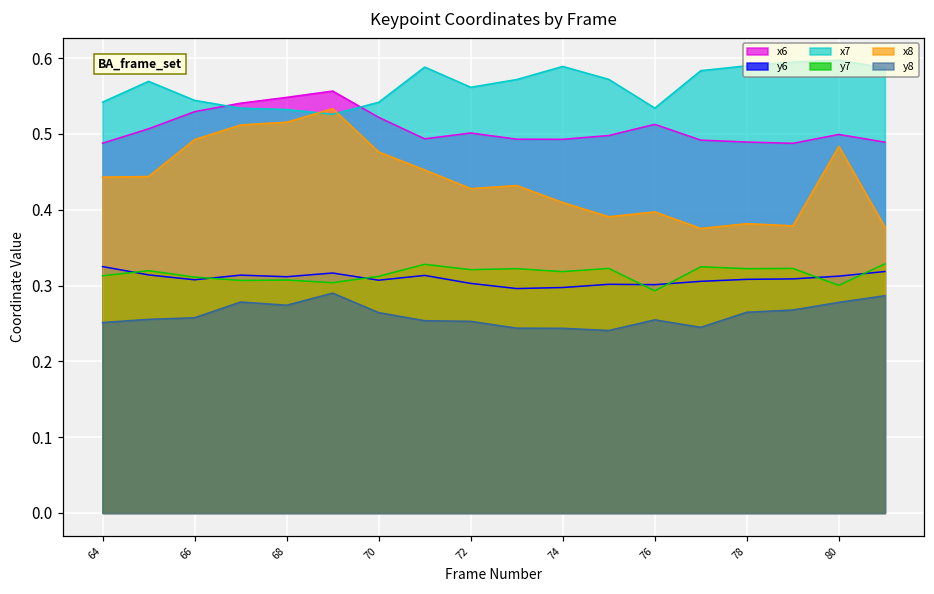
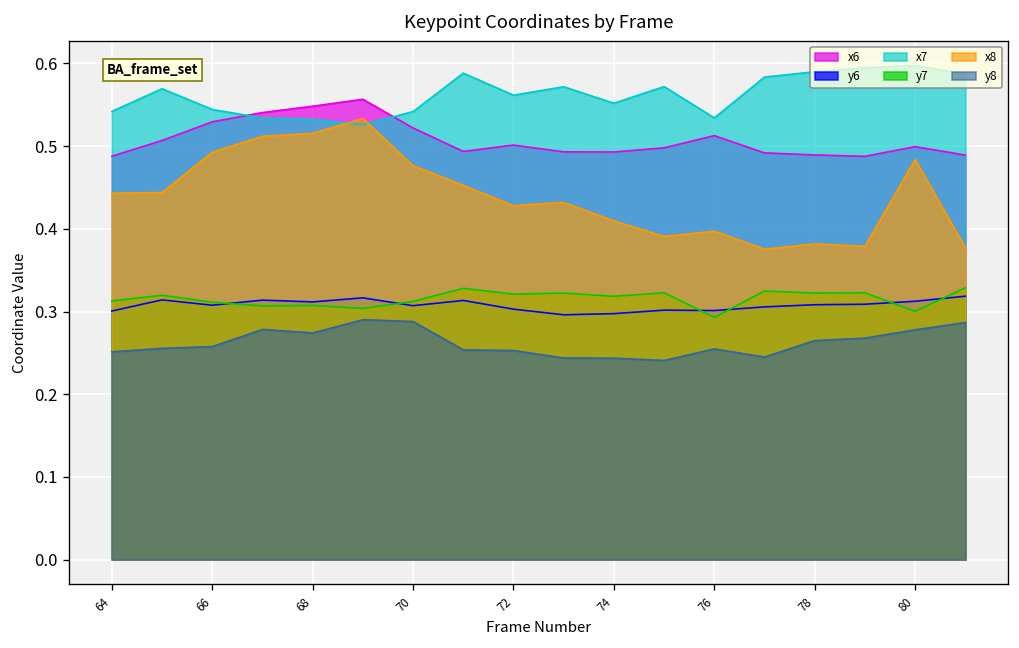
  {
    "x6": {
      "64": 0.49,
      "66": 0.53,
      "68": 0.55,
      "70": 0.52,
      "72": 0.50,
      "74": 0.49,
      "76": 0.51,
      "78": 0.49,
      "80": 0.50
    },
    "y6": {
-     "64": 0.33,
+     "64": 0.30,
      "68": 0.31,
      "70": 0.31,
      "72": 0.30,
      "74": 0.30,
      "76": 0.30,
      "78": 0.31,
      "80": 0.31
    },
    "x7": {
      "64": 0.54,
      "66": 0.54,
      "68": 0.53,
      "70": 0.54,
      "72": 0.56,
-     "74": 0.59,
+     "74": 0.55,
      "76": 0.53
    },
    "y7": {
      "64": 0.31,
      "68": 0.31,
      "70": 0.31,
      "72": 0.32,
      "74": 0.32,
      "76": 0.29,
      "78": 0.32,
      "80": 0.30
    },
    "x8": {
      "64": 0.44,
      "66": 0.49,
      "68": 0.52,
      "70": 0.48,
      "72": 0.43,
      "74": 0.41,
      "76": 0.40,
      "78": 0.38,
      "80": 0.48
    },
    "y8": {
      "64": 0.25,
      "66": 0.26,
      "68": 0.27,
-     "70": 0.26,
+     "70": 0.29,
      "72": 0.25,
      "74": 0.24,
      "76": 0.25,
      "78": 0.26,
      "80": 0.28
    }
  }
